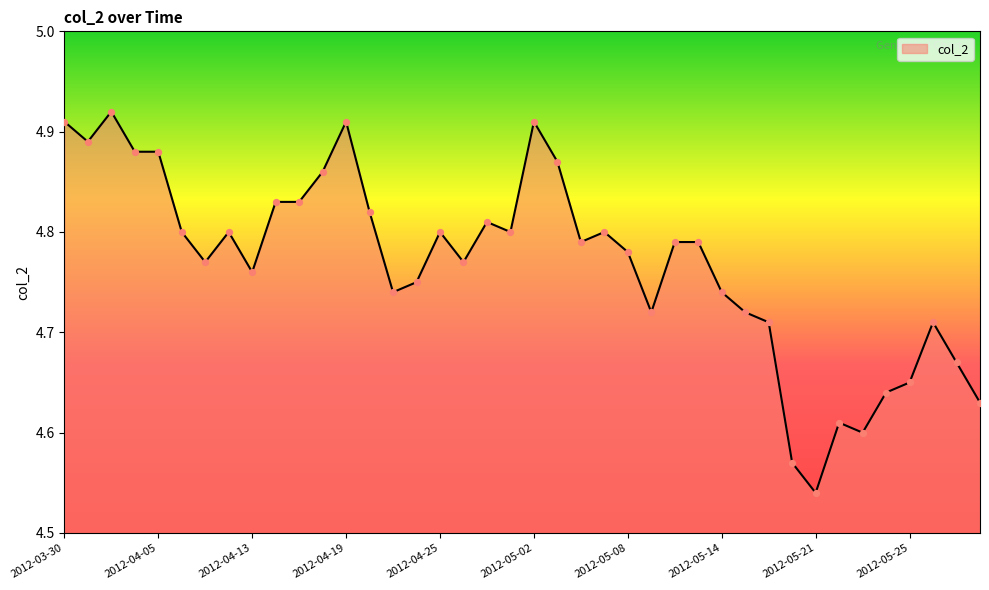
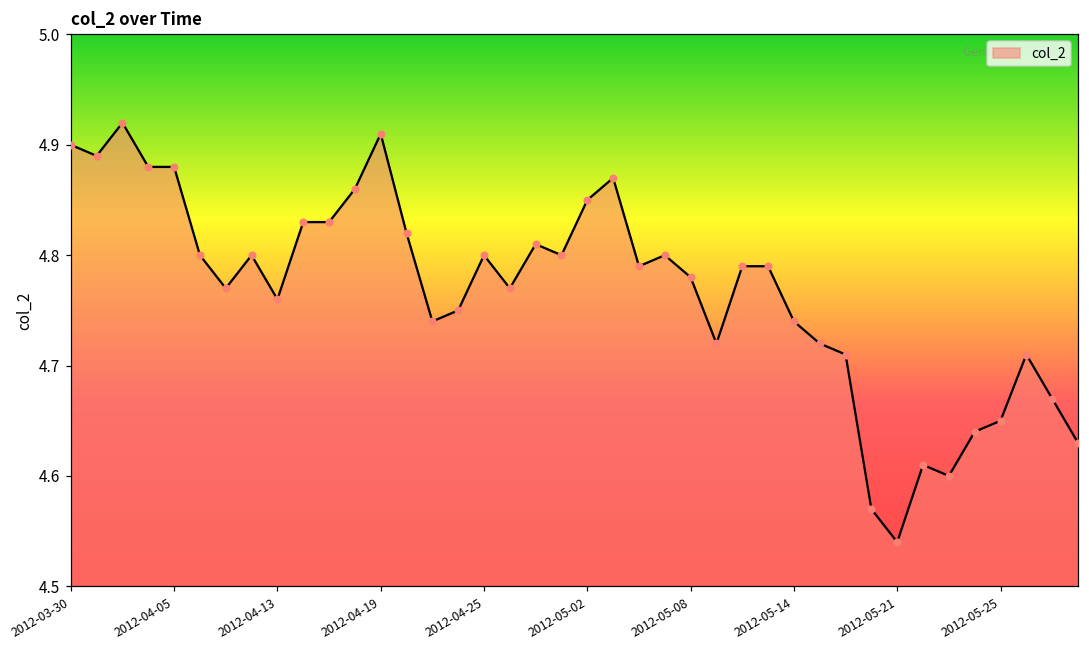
  {
-   "2012-03-30": 4.91,
+   "2012-03-30": 4.90,
    "2012-04-05": 4.88,
    "2012-04-13": 4.76,
    "2012-04-19": 4.91,
    "2012-04-25": 4.80,
-   "2012-05-02": 4.91,
+   "2012-05-02": 4.85,
    "2012-05-08": 4.78,
    "2012-05-14": 4.74,
    "2012-05-21": 4.54,
    "2012-05-25": 4.65
  }
